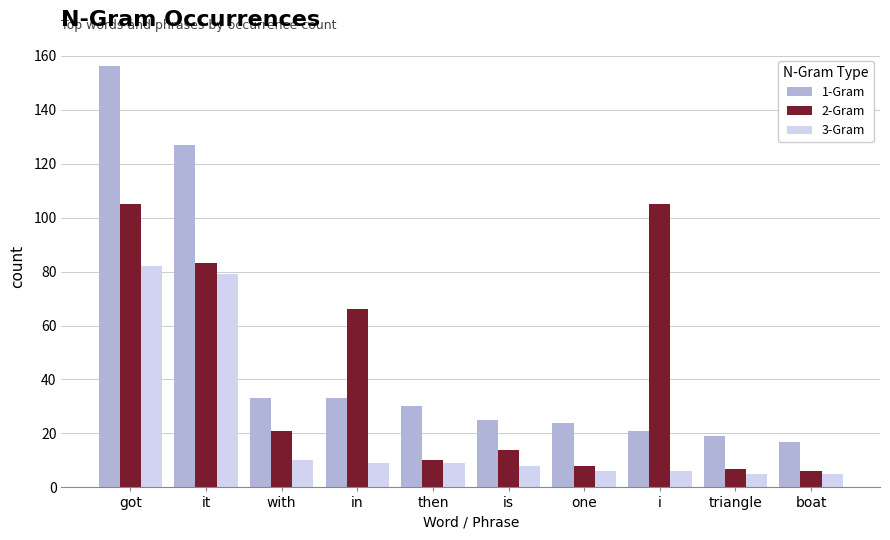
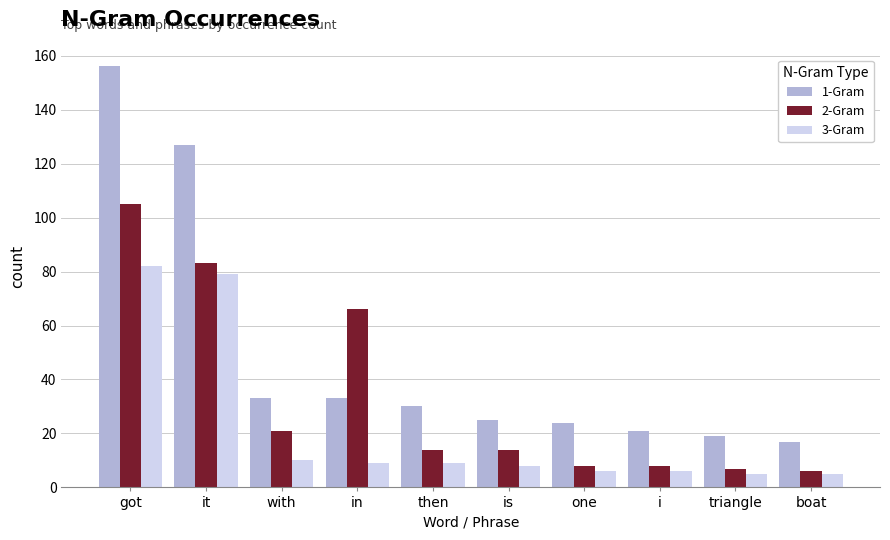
  {
    "2-Gram": {
      "got": 105,
      "it": 83,
      "with": 21,
      "in": 66,
-     "then": 10,
+     "then": 14,
      "is": 14,
      "one": 8,
-     "i": 105,
+     "i": 8,
      "triangle": 7,
      "boat": 6
    }
  }
